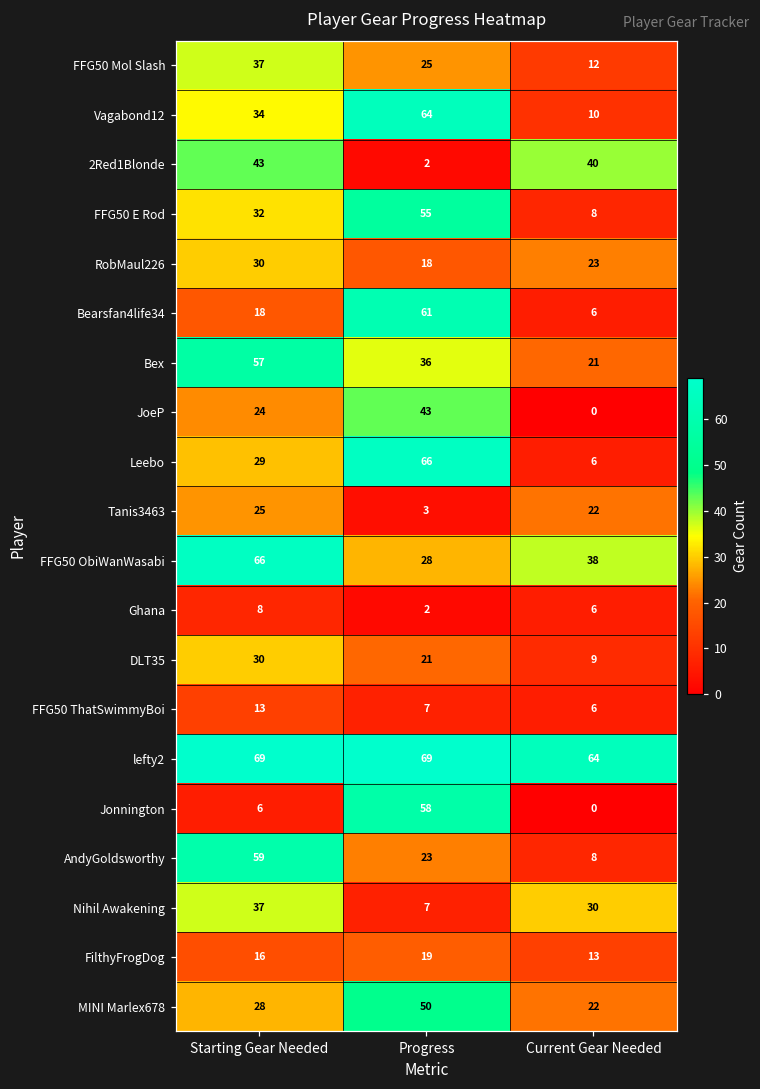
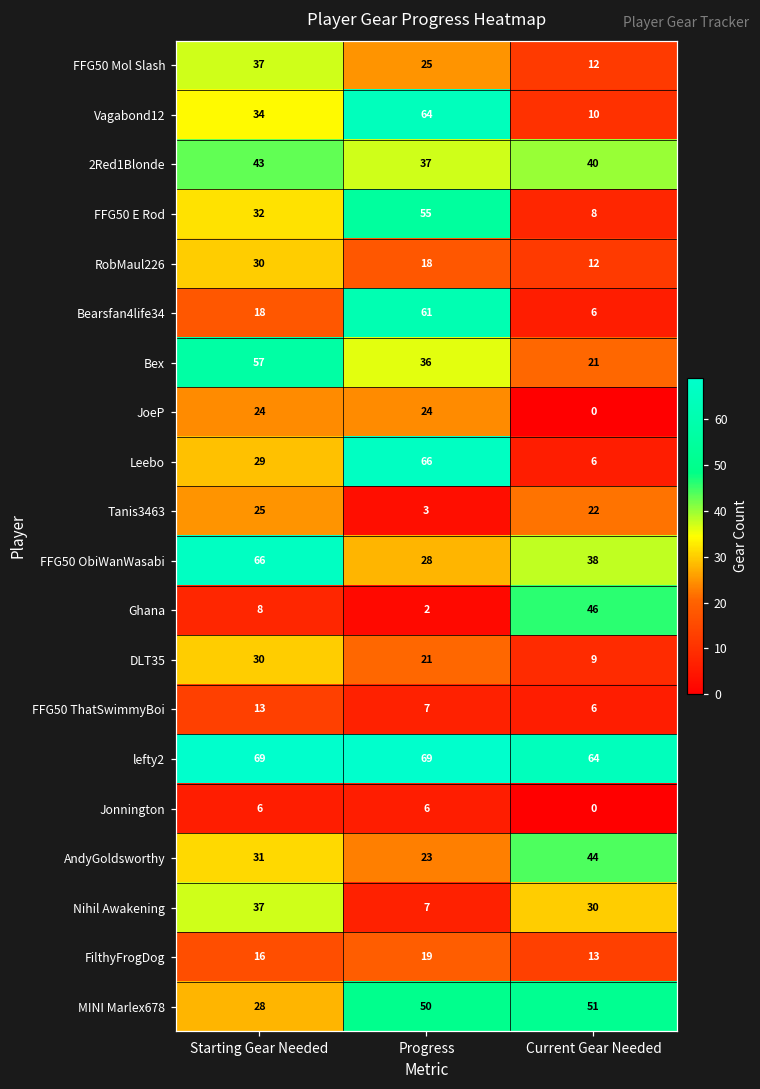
  {
    "FFG50 Mol Slash": {
      "Starting Gear Needed": 37,
      "Progress": 25,
      "Current Gear Needed": 12
    },
    "Vagabond12": {
      "Starting Gear Needed": 34,
      "Progress": 64,
      "Current Gear Needed": 10
    },
    "2Red1Blonde": {
      "Starting Gear Needed": 43,
-     "Progress": 2,
+     "Progress": 37,
      "Current Gear Needed": 40
    },
    "FFG50 E Rod": {
      "Starting Gear Needed": 32,
      "Progress": 55,
      "Current Gear Needed": 8
    },
    "RobMaul226": {
      "Starting Gear Needed": 30,
      "Progress": 18,
-     "Current Gear Needed": 23
+     "Current Gear Needed": 12
    },
    "Bearsfan4life34": {
      "Starting Gear Needed": 18,
      "Progress": 61,
      "Current Gear Needed": 6
    },
    "Bex": {
      "Starting Gear Needed": 57,
      "Progress": 36,
      "Current Gear Needed": 21
    },
    "JoeP": {
      "Starting Gear Needed": 24,
-     "Progress": 43,
+     "Progress": 24,
      "Current Gear Needed": 0
    },
    "Leebo": {
      "Starting Gear Needed": 29,
      "Progress": 66,
      "Current Gear Needed": 6
    },
    "Tanis3463": {
      "Starting Gear Needed": 25,
      "Progress": 3,
      "Current Gear Needed": 22
    },
    "FFG50 ObiWanWasabi": {
      "Starting Gear Needed": 66,
      "Progress": 28,
      "Current Gear Needed": 38
    },
    "Ghana": {
      "Starting Gear Needed": 8,
      "Progress": 2,
-     "Current Gear Needed": 6
+     "Current Gear Needed": 46
    },
    "DLT35": {
      "Starting Gear Needed": 30,
      "Progress": 21,
      "Current Gear Needed": 9
    },
    "FFG50 ThatSwimmyBoi": {
      "Starting Gear Needed": 13,
      "Progress": 7,
      "Current Gear Needed": 6
    },
    "lefty2": {
      "Starting Gear Needed": 69,
      "Progress": 69,
      "Current Gear Needed": 64
    },
    "Jonnington": {
      "Starting Gear Needed": 6,
-     "Progress": 58,
+     "Progress": 6,
      "Current Gear Needed": 0
    },
    "AndyGoldsworthy": {
-     "Starting Gear Needed": 59,
+     "Starting Gear Needed": 31,
      "Progress": 23,
-     "Current Gear Needed": 8
+     "Current Gear Needed": 44
    },
    "Nihil Awakening": {
      "Starting Gear Needed": 37,
      "Progress": 7,
      "Current Gear Needed": 30
    },
    "FilthyFrogDog": {
      "Starting Gear Needed": 16,
      "Progress": 19,
      "Current Gear Needed": 13
    },
    "MINI Marlex678": {
      "Starting Gear Needed": 28,
      "Progress": 50,
-     "Current Gear Needed": 22
+     "Current Gear Needed": 51
    }
  }
